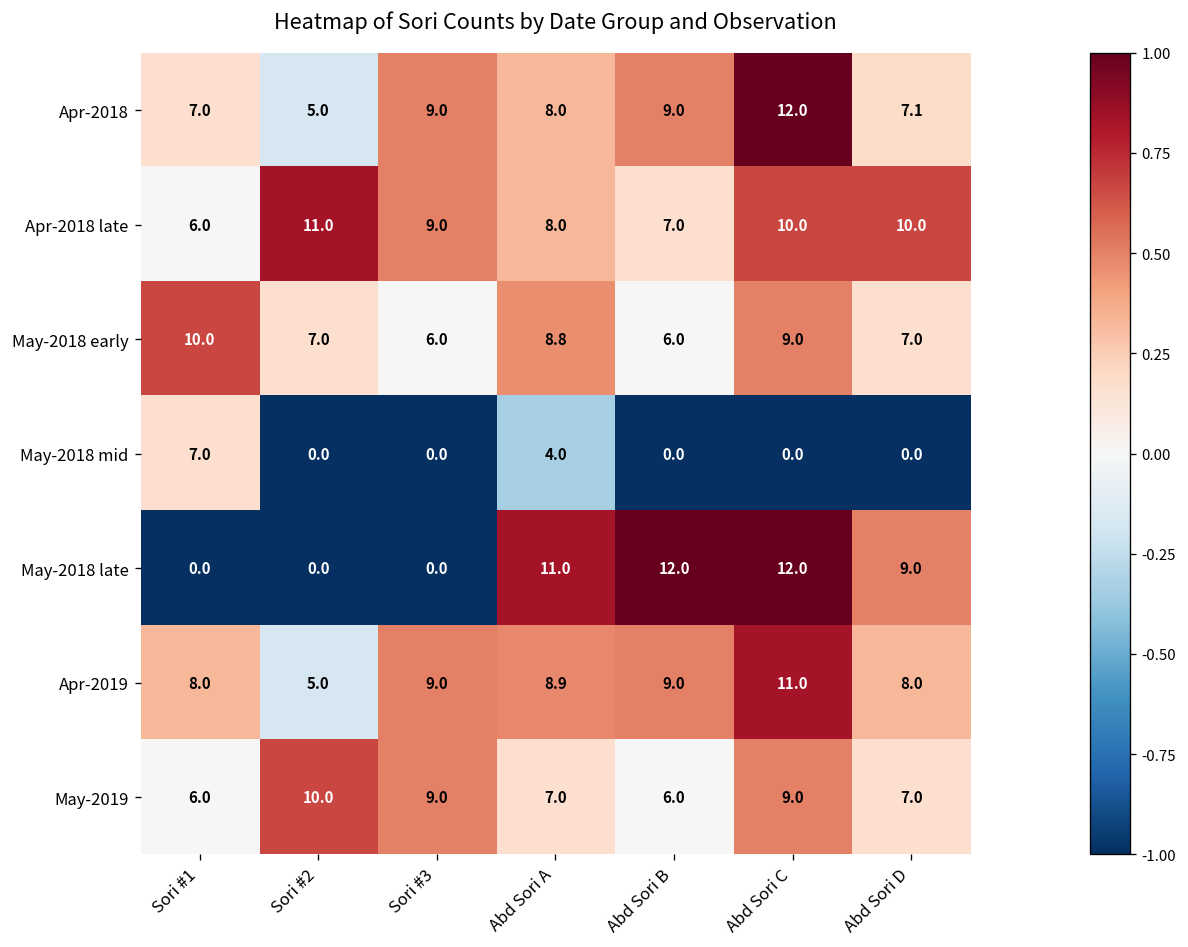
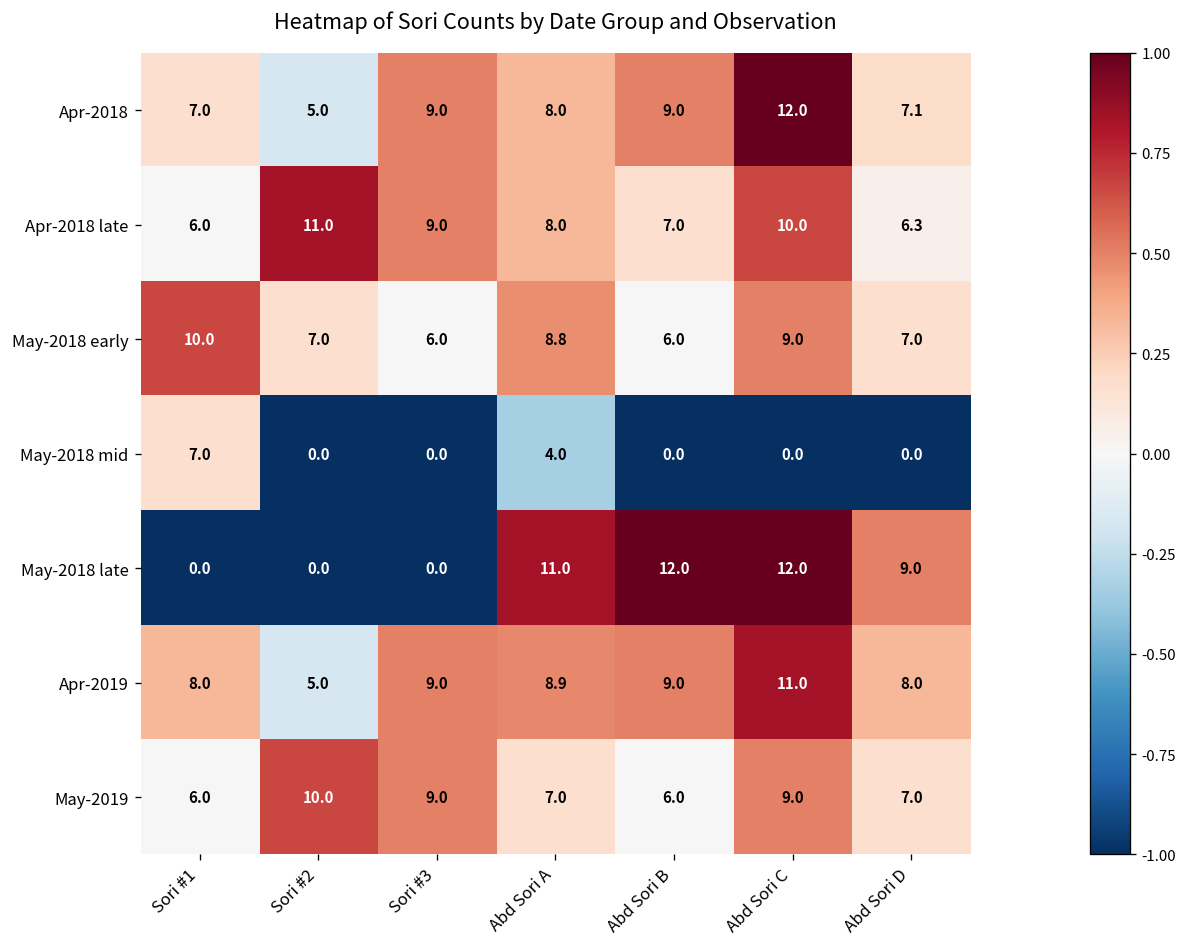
  {
    "Apr-2018": {
      "Sori #1": 7.0,
      "Sori #2": 5.0,
      "Sori #3": 9.0,
      "Abd Sori A": 8.0,
      "Abd Sori B": 9.0,
      "Abd Sori C": 12.0,
      "Abd Sori D": 7.1
    },
    "Apr-2018 late": {
      "Sori #1": 6.0,
      "Sori #2": 11.0,
      "Sori #3": 9.0,
      "Abd Sori A": 8.0,
      "Abd Sori B": 7.0,
      "Abd Sori C": 10.0,
-     "Abd Sori D": 10.0
+     "Abd Sori D": 6.3
    },
    "May-2018 early": {
      "Sori #1": 10.0,
      "Sori #2": 7.0,
      "Sori #3": 6.0,
      "Abd Sori A": 8.8,
      "Abd Sori B": 6.0,
      "Abd Sori C": 9.0,
      "Abd Sori D": 7.0
    },
    "May-2018 mid": {
      "Sori #1": 7.0,
      "Sori #2": 0.0,
      "Sori #3": 0.0,
      "Abd Sori A": 4.0,
      "Abd Sori B": 0.0,
      "Abd Sori C": 0.0,
      "Abd Sori D": 0.0
    },
    "May-2018 late": {
      "Sori #1": 0.0,
      "Sori #2": 0.0,
      "Sori #3": 0.0,
      "Abd Sori A": 11.0,
      "Abd Sori B": 12.0,
      "Abd Sori C": 12.0,
      "Abd Sori D": 9.0
    },
    "Apr-2019": {
      "Sori #1": 8.0,
      "Sori #2": 5.0,
      "Sori #3": 9.0,
      "Abd Sori A": 8.9,
      "Abd Sori B": 9.0,
      "Abd Sori C": 11.0,
      "Abd Sori D": 8.0
    },
    "May-2019": {
      "Sori #1": 6.0,
      "Sori #2": 10.0,
      "Sori #3": 9.0,
      "Abd Sori A": 7.0,
      "Abd Sori B": 6.0,
      "Abd Sori C": 9.0,
      "Abd Sori D": 7.0
    }
  }
